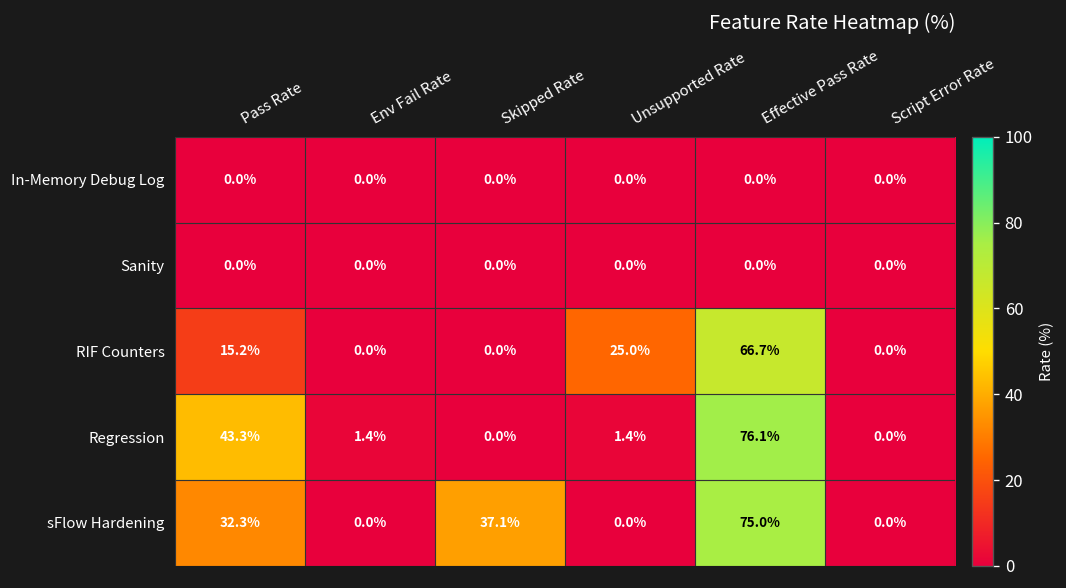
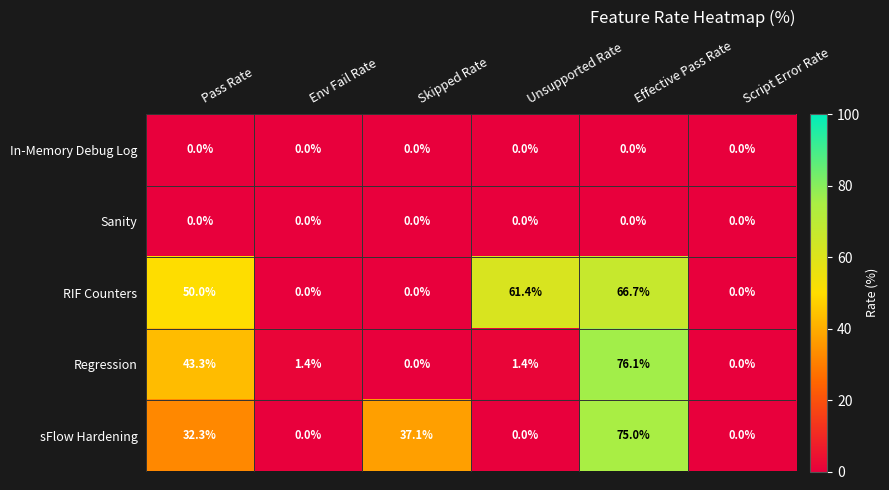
  {
    "In-Memory Debug Log": {
      "Pass Rate": "0.0%",
      "Env Fail Rate": "0.0%",
      "Skipped Rate": "0.0%",
      "Unsupported Rate": "0.0%",
      "Effective Pass Rate": "0.0%",
      "Script Error Rate": "0.0%"
    },
    "Sanity": {
      "Pass Rate": "0.0%",
      "Env Fail Rate": "0.0%",
      "Skipped Rate": "0.0%",
      "Unsupported Rate": "0.0%",
      "Effective Pass Rate": "0.0%",
      "Script Error Rate": "0.0%"
    },
    "RIF Counters": {
-     "Pass Rate": "15.2%",
+     "Pass Rate": "50.0%",
      "Env Fail Rate": "0.0%",
      "Skipped Rate": "0.0%",
-     "Unsupported Rate": "25.0%",
+     "Unsupported Rate": "61.4%",
      "Effective Pass Rate": "66.7%",
      "Script Error Rate": "0.0%"
    },
    "Regression": {
      "Pass Rate": "43.3%",
      "Env Fail Rate": "1.4%",
      "Skipped Rate": "0.0%",
      "Unsupported Rate": "1.4%",
      "Effective Pass Rate": "76.1%",
      "Script Error Rate": "0.0%"
    },
    "sFlow Hardening": {
      "Pass Rate": "32.3%",
      "Env Fail Rate": "0.0%",
      "Skipped Rate": "37.1%",
      "Unsupported Rate": "0.0%",
      "Effective Pass Rate": "75.0%",
      "Script Error Rate": "0.0%"
    }
  }
